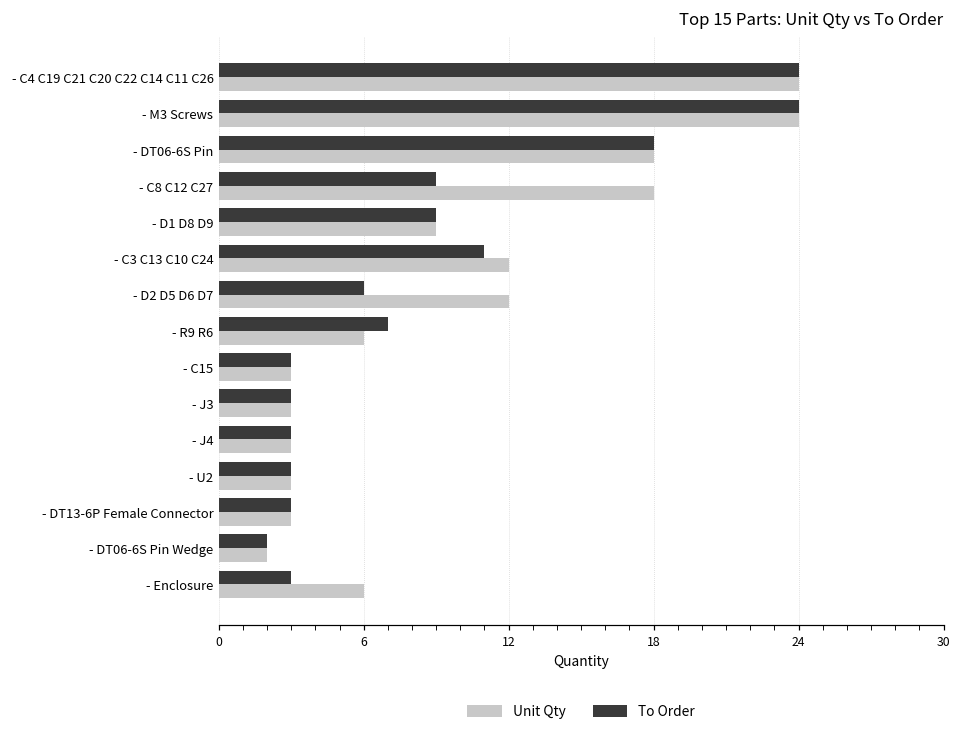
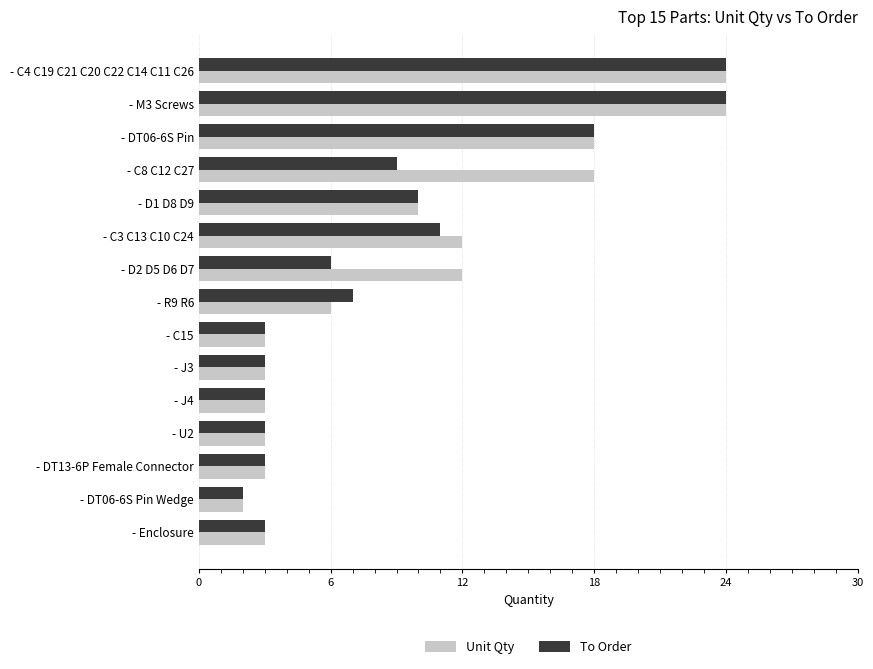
  {
    "Unit Qty": {
      "- C4 C19 C21 C20 C22 C14 C11 C26": 24,
      "- M3 Screws": 24,
      "- DT06-6S Pin": 18,
      "- C8 C12 C27": 18,
-     "- D1 D8 D9": 9,
+     "- D1 D8 D9": 10,
      "- C3 C13 C10 C24": 12,
      "- D2 D5 D6 D7": 12,
      "- R9 R6": 6,
      "- C15": 3,
      "- J3": 3,
      "- J4": 3,
      "- U2": 3,
      "- DT13-6P Female Connector": 3,
      "- DT06-6S Pin Wedge": 2,
-     "- Enclosure": 6
+     "- Enclosure": 3
    },
    "To Order": {
      "- C4 C19 C21 C20 C22 C14 C11 C26": 24,
      "- M3 Screws": 24,
      "- DT06-6S Pin": 18,
      "- C8 C12 C27": 9,
-     "- D1 D8 D9": 9,
+     "- D1 D8 D9": 10,
      "- C3 C13 C10 C24": 11,
      "- D2 D5 D6 D7": 6,
      "- R9 R6": 7,
      "- C15": 3,
      "- J3": 3,
      "- J4": 3,
      "- U2": 3,
      "- DT13-6P Female Connector": 3,
      "- DT06-6S Pin Wedge": 2,
      "- Enclosure": 3
    }
  }
